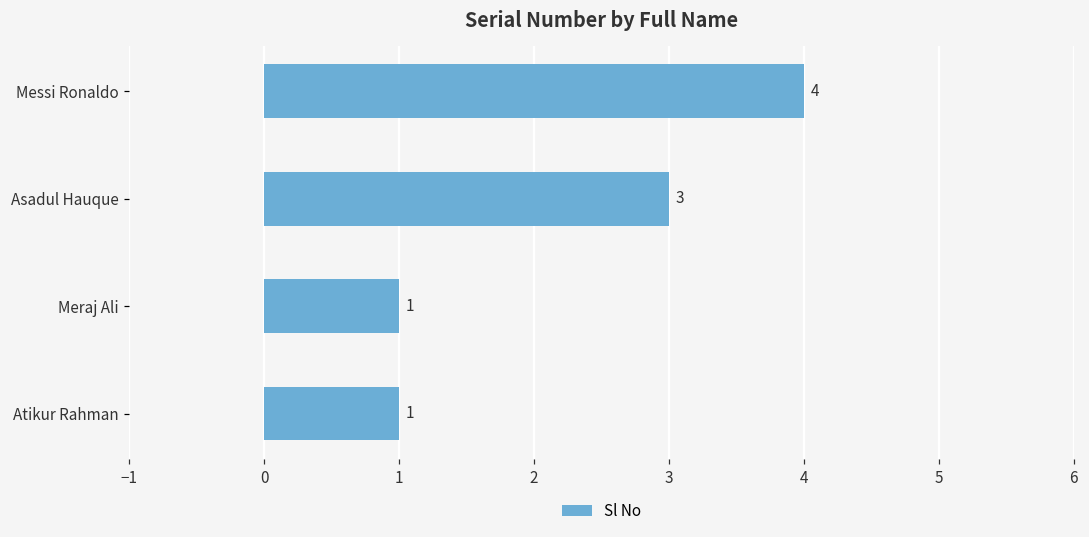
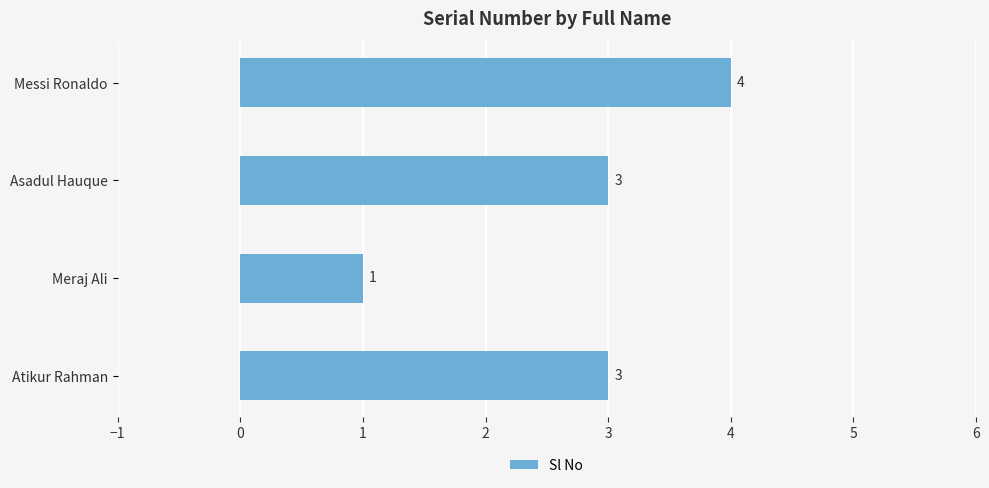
  {
    "Messi Ronaldo": 4,
    "Asadul Hauque": 3,
    "Meraj Ali": 1,
-   "Atikur Rahman": 1
+   "Atikur Rahman": 3
  }
